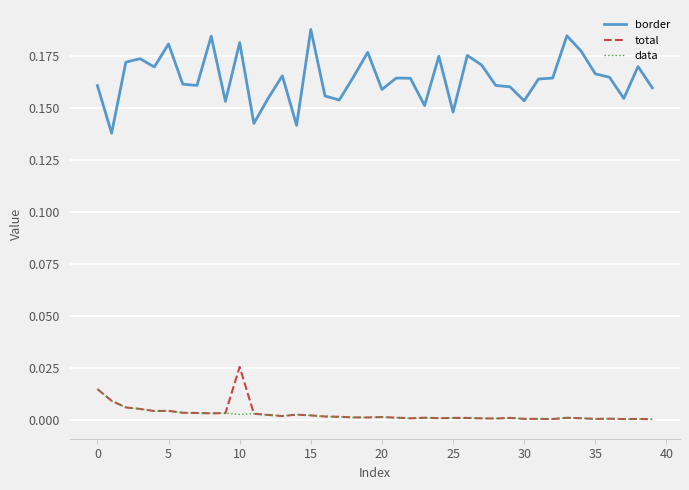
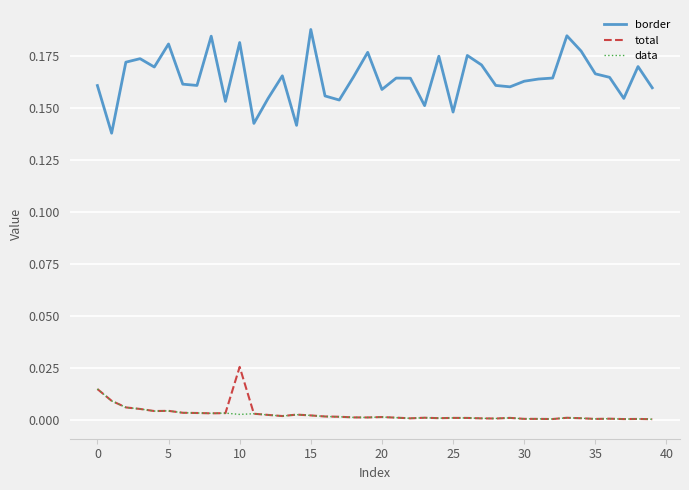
  {
    "border": {
      "0": 0.161,
      "5": 0.181,
      "10": 0.181,
      "15": 0.188,
      "20": 0.159,
      "25": 0.148,
-     "30": 0.153,
+     "30": 0.163,
      "35": 0.166
    },
    "total": {
      "10": 0.026
    },
    "data": {
      "10": 0.003
    }
  }
